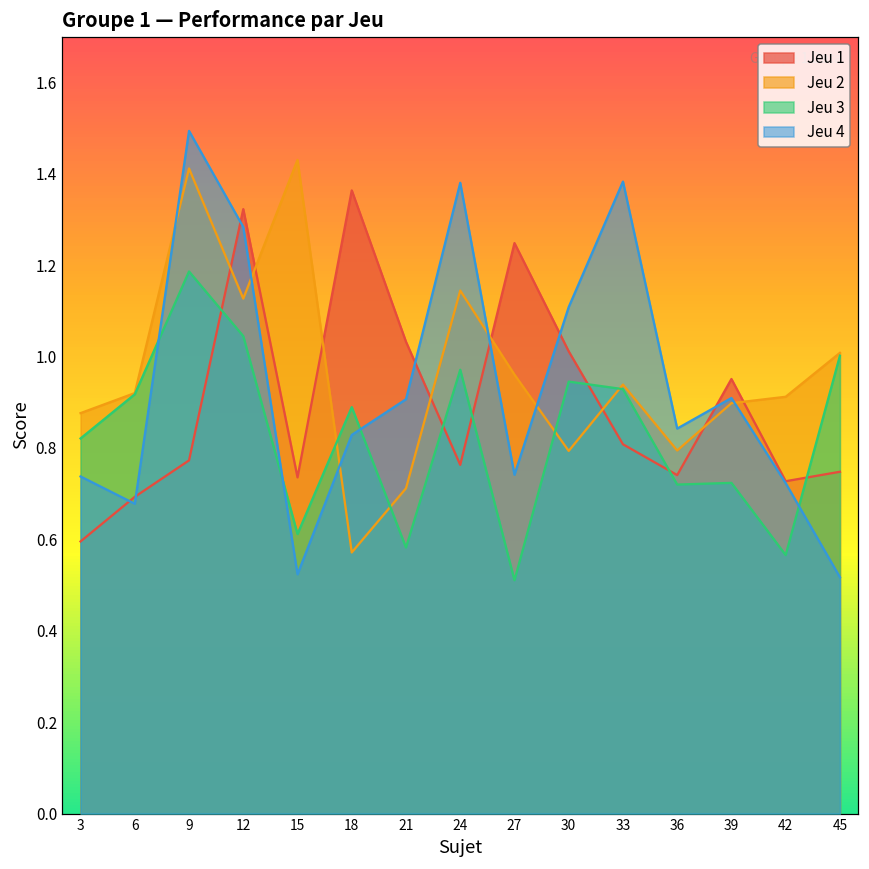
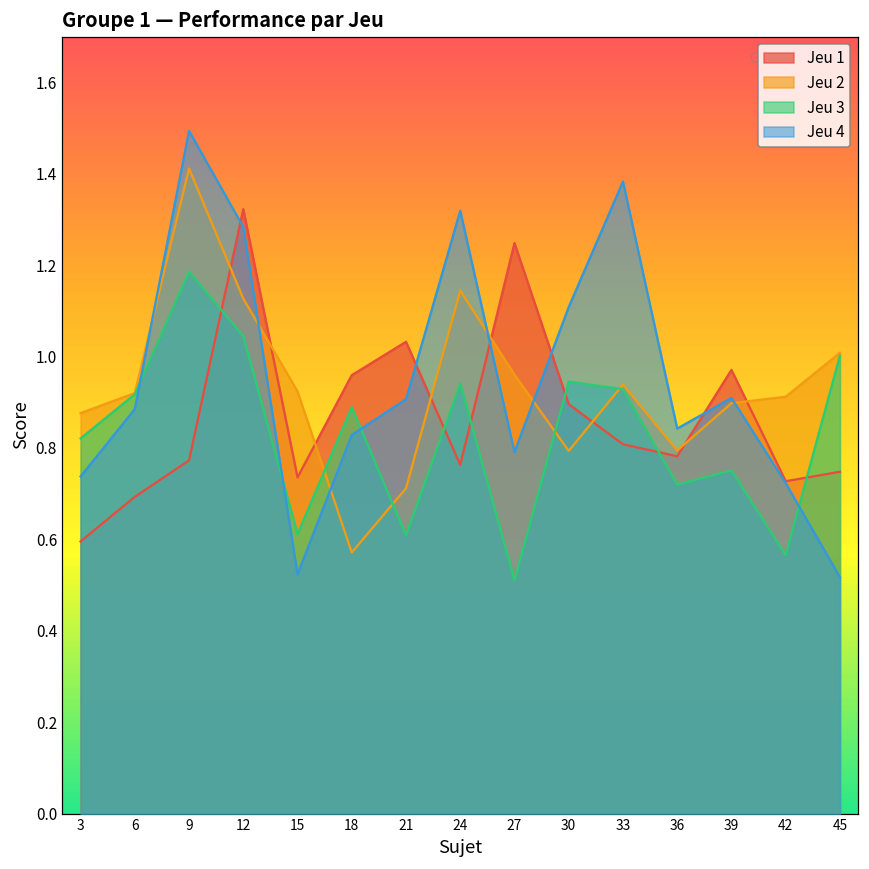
  {
    "Jeu 1": {
      "3": 0.60,
      "6": 0.69,
      "9": 0.77,
      "12": 1.32,
      "15": 0.74,
-     "18": 1.36,
+     "18": 0.96,
      "21": 1.03,
      "24": 0.76,
      "27": 1.25,
-     "30": 1.01,
+     "30": 0.90,
      "33": 0.81,
-     "36": 0.74,
-     "39": 0.95,
+     "36": 0.78,
+     "39": 0.97,
      "45": 0.75
    },
    "Jeu 2": {
      "3": 0.88,
      "9": 1.41,
      "12": 1.13,
-     "15": 1.43,
+     "15": 0.92,
      "18": 0.57,
      "21": 0.71,
      "24": 1.14,
      "27": 0.96,
      "30": 0.79,
      "33": 0.94,
      "36": 0.79,
      "39": 0.90,
      "42": 0.91,
      "45": 1.01
    },
    "Jeu 3": {
      "3": 0.82,
      "9": 1.19,
      "12": 1.04,
      "15": 0.61,
      "18": 0.89,
-     "21": 0.58,
-     "24": 0.97,
+     "21": 0.61,
+     "24": 0.94,
      "27": 0.51,
      "30": 0.95,
      "33": 0.93,
      "36": 0.72,
-     "39": 0.72,
+     "39": 0.75,
      "42": 0.57,
      "45": 1.00
    },
    "Jeu 4": {
      "3": 0.74,
-     "6": 0.68,
+     "6": 0.89,
      "9": 1.49,
      "12": 1.28,
      "15": 0.52,
      "18": 0.83,
      "21": 0.91,
-     "24": 1.38,
-     "27": 0.74,
+     "24": 1.32,
+     "27": 0.79,
      "30": 1.11,
      "33": 1.38,
      "36": 0.84,
      "39": 0.91,
      "45": 0.52
    }
  }
